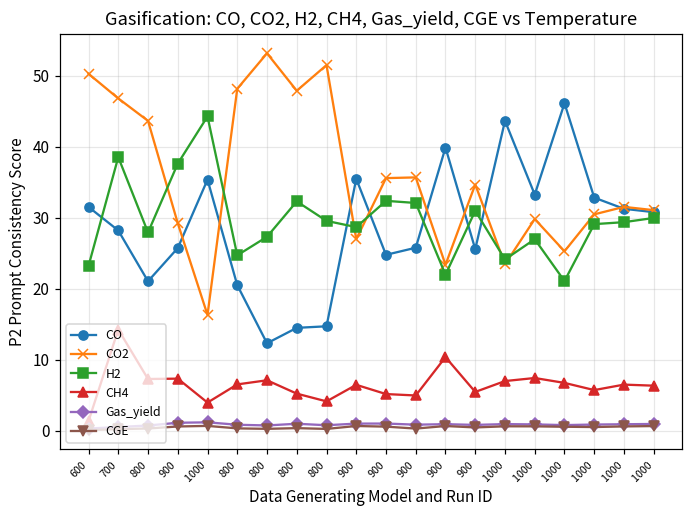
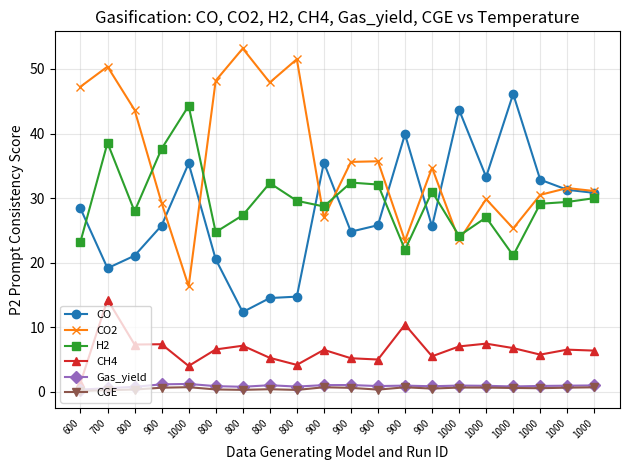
  {
    "CO": {
-     "600": 32,
-     "700": 28
+     "600": 28,
+     "700": 19
    },
    "CO2": {
-     "600": 50,
-     "700": 47
+     "600": 47,
+     "700": 50
    },
    "H2": {
      "600": 23,
      "700": 39
    },
    "CH4": {
      "700": 14
    }
  }
